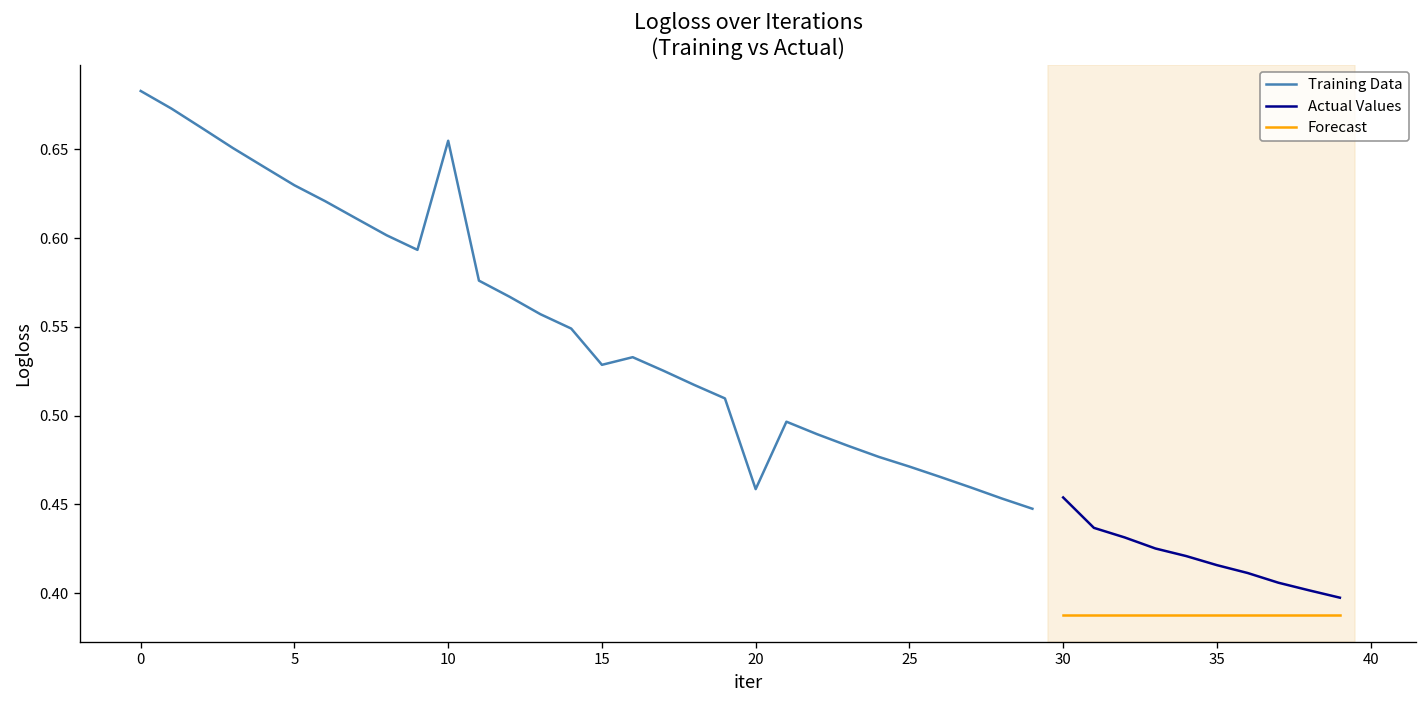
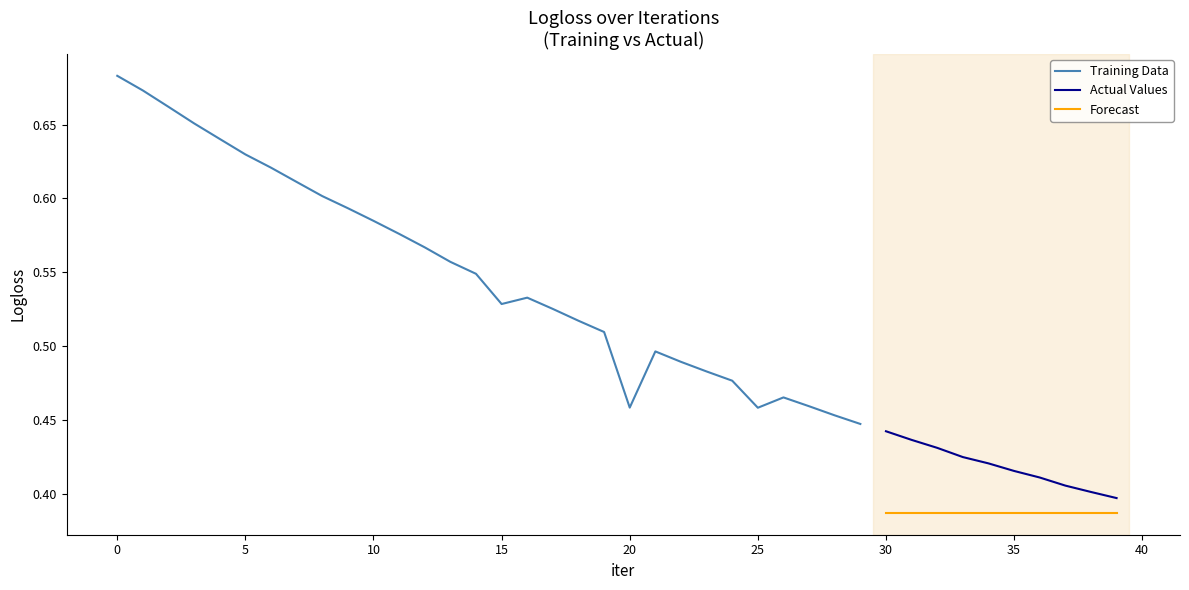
  {
    "Training Data": {
      "0": 0.683,
      "5": 0.630,
-     "10": 0.655,
+     "10": 0.585,
      "15": 0.529,
      "20": 0.459,
-     "25": 0.471
+     "25": 0.459
    },
    "Actual Values": {
-     "30": 0.454,
+     "30": 0.443,
      "35": 0.416
    },
    "Forecast": {
      "30": 0.387,
      "35": 0.387
    }
  }
